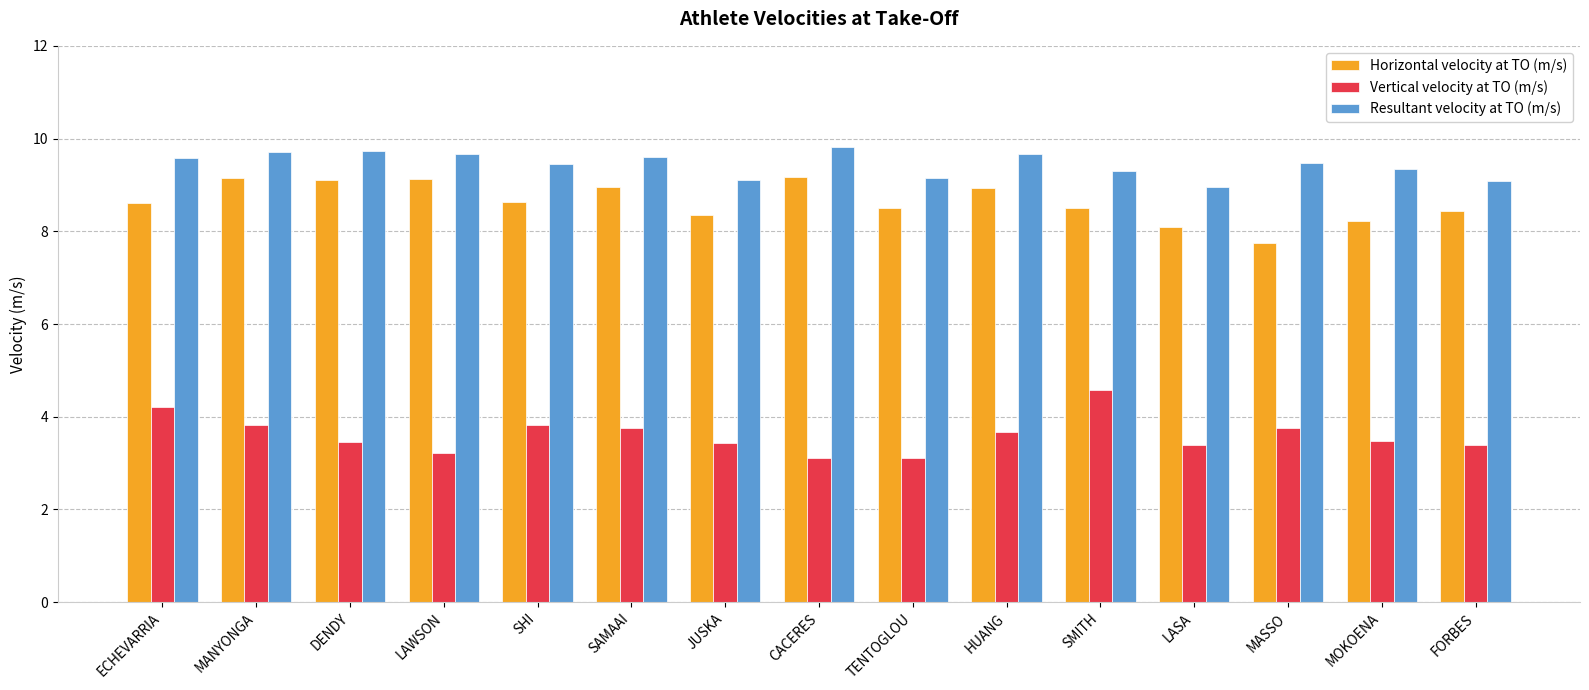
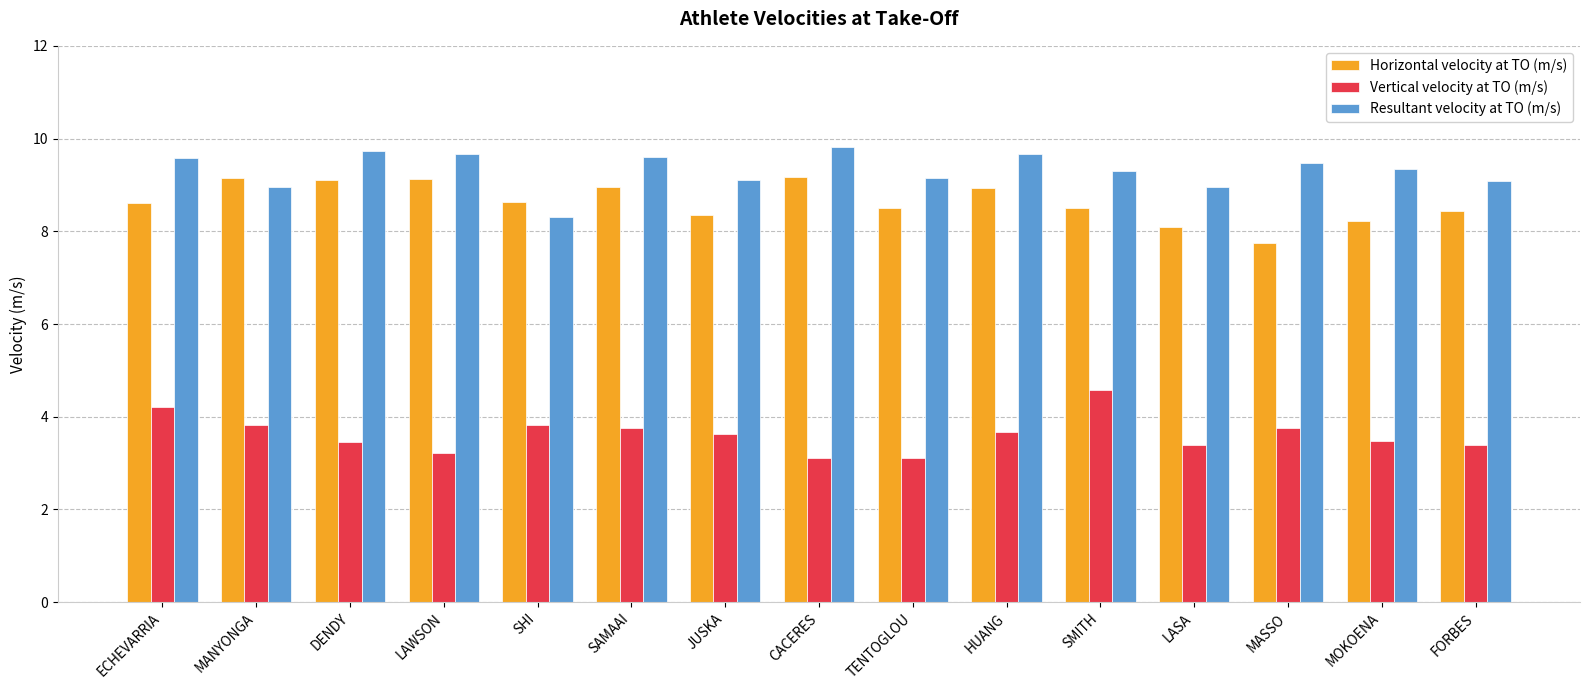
  {
    "Horizontal velocity at TO (m/s)": {
      "ECHEVARRIA": 8.6,
      "MANYONGA": 9.2,
      "DENDY": 9.1,
      "LAWSON": 9.1,
      "SHI": 8.6,
      "SAMAAI": 9.0,
      "JUSKA": 8.4,
      "CACERES": 9.2,
      "TENTOGLOU": 8.5,
      "HUANG": 8.9,
      "SMITH": 8.5,
      "LASA": 8.1,
      "MASSO": 7.7,
      "MOKOENA": 8.2,
      "FORBES": 8.4
    },
    "Vertical velocity at TO (m/s)": {
      "ECHEVARRIA": 4.2,
      "MANYONGA": 3.8,
      "DENDY": 3.5,
      "LAWSON": 3.2,
      "SHI": 3.8,
      "SAMAAI": 3.8,
-     "JUSKA": 3.4,
+     "JUSKA": 3.6,
      "CACERES": 3.1,
      "TENTOGLOU": 3.1,
      "HUANG": 3.7,
      "SMITH": 4.6,
      "LASA": 3.4,
      "MASSO": 3.8,
      "MOKOENA": 3.5,
      "FORBES": 3.4
    },
    "Resultant velocity at TO (m/s)": {
      "ECHEVARRIA": 9.6,
-     "MANYONGA": 9.7,
+     "MANYONGA": 9.0,
      "DENDY": 9.7,
      "LAWSON": 9.7,
-     "SHI": 9.5,
+     "SHI": 8.3,
      "SAMAAI": 9.6,
      "JUSKA": 9.1,
      "CACERES": 9.8,
      "TENTOGLOU": 9.2,
      "HUANG": 9.7,
      "SMITH": 9.3,
      "LASA": 9.0,
      "MASSO": 9.5,
      "MOKOENA": 9.4,
      "FORBES": 9.1
    }
  }
